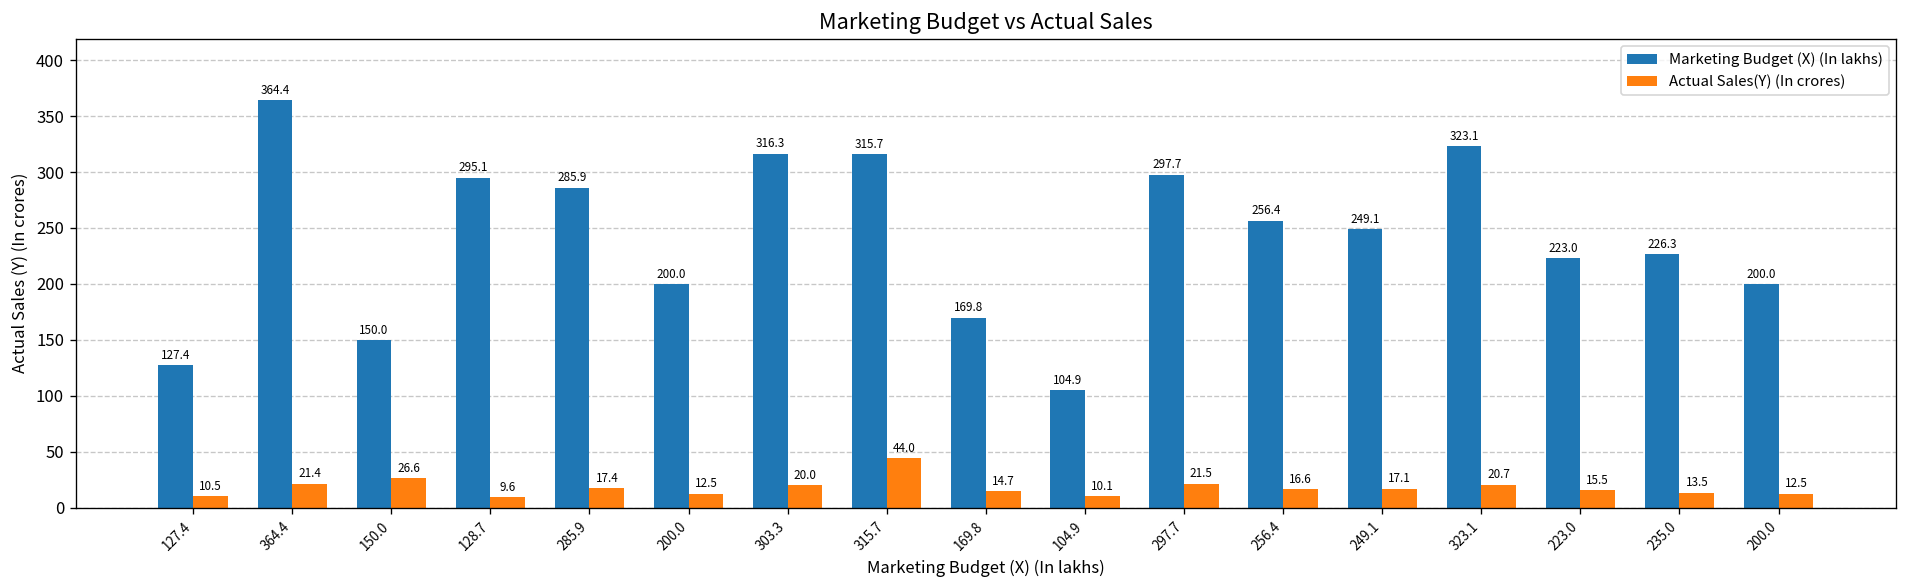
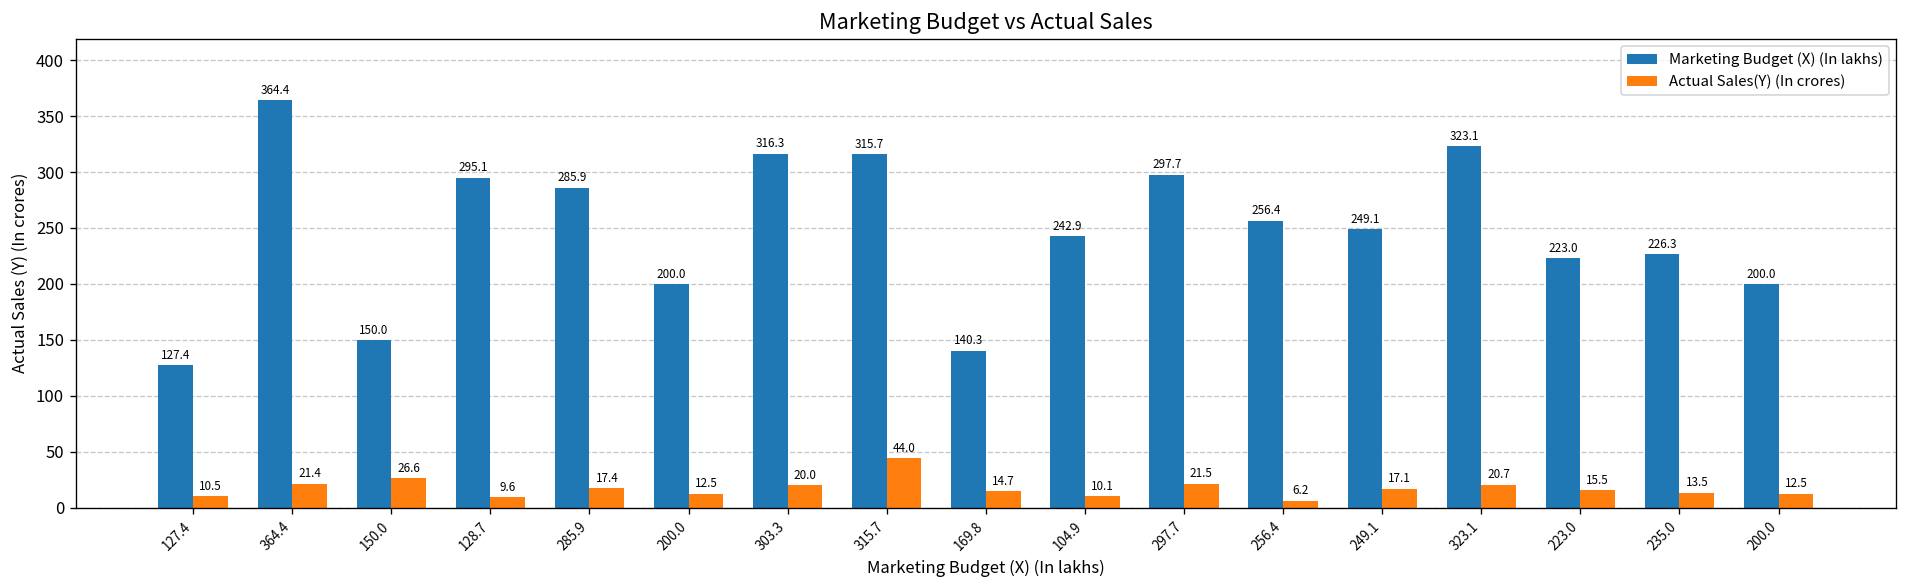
  {
    "Marketing Budget (X) (In lakhs)": {
      "127.4": 127.4,
      "364.4": 364.4,
      "150.0": 150.0,
      "128.7": 295.1,
      "285.9": 285.9,
      "303.3": 316.3,
      "315.7": 315.7,
-     "169.8": 169.8,
-     "104.9": 104.9,
+     "169.8": 140.3,
+     "104.9": 242.9,
      "297.7": 297.7,
      "256.4": 256.4,
      "249.1": 249.1,
      "323.1": 323.1,
      "223.0": 223.0,
      "235.0": 226.3
    },
    "Actual Sales(Y) (In crores)": {
      "127.4": 10.5,
      "364.4": 21.4,
      "150.0": 26.6,
      "128.7": 9.6,
      "285.9": 17.4,
      "303.3": 20.0,
      "315.7": 44.0,
      "169.8": 14.7,
      "104.9": 10.1,
      "297.7": 21.5,
-     "256.4": 16.6,
+     "256.4": 6.2,
      "249.1": 17.1,
      "323.1": 20.7,
      "223.0": 15.5,
      "235.0": 13.5
    }
  }
